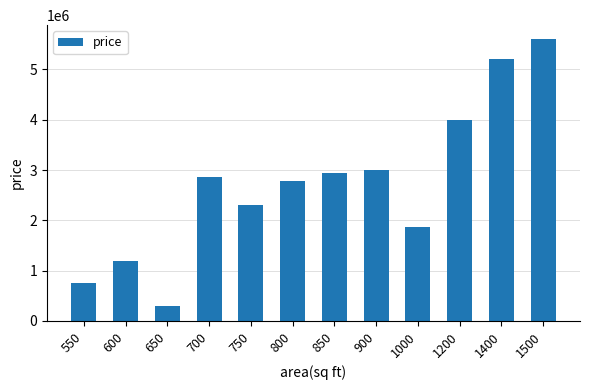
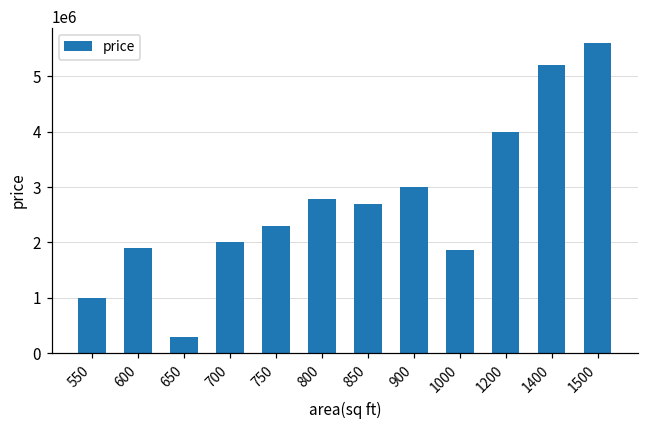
  {
-   "550": 700000,
-   "600": 1200000,
+   "550": 1000000,
+   "600": 1900000,
    "650": 300000,
-   "700": 2900000,
+   "700": 2000000,
    "750": 2300000,
    "800": 2800000,
-   "850": 3000000,
+   "850": 2700000,
    "900": 3000000,
    "1000": 1900000,
    "1200": 4000000,
    "1400": 5200000,
    "1500": 5600000
  }
